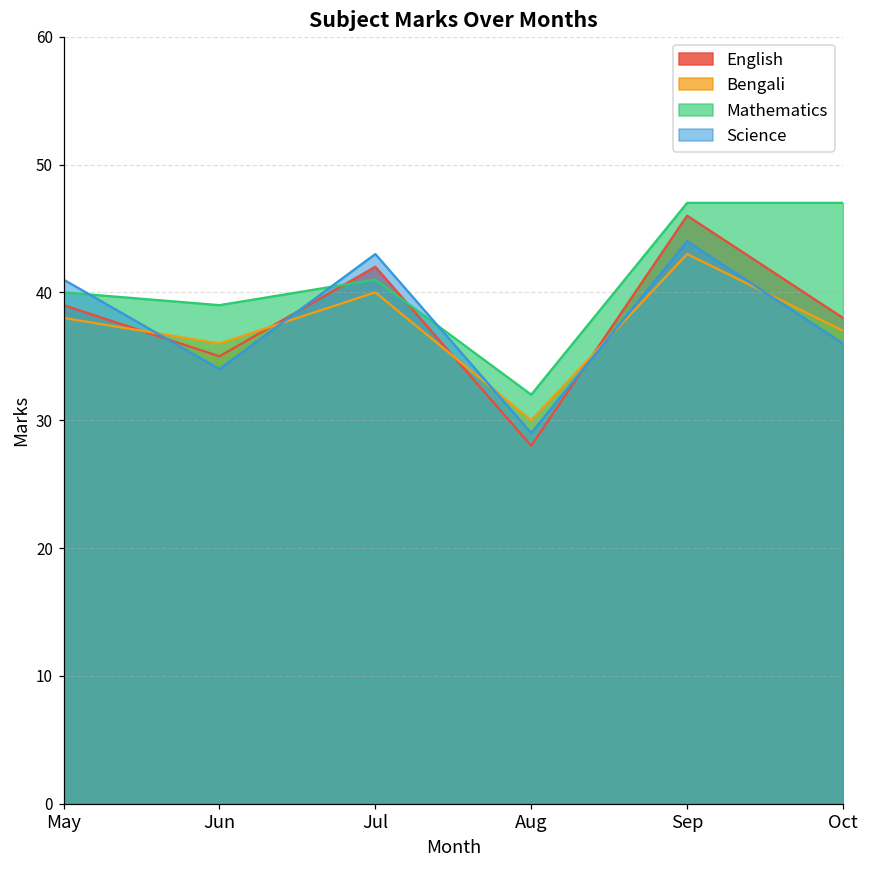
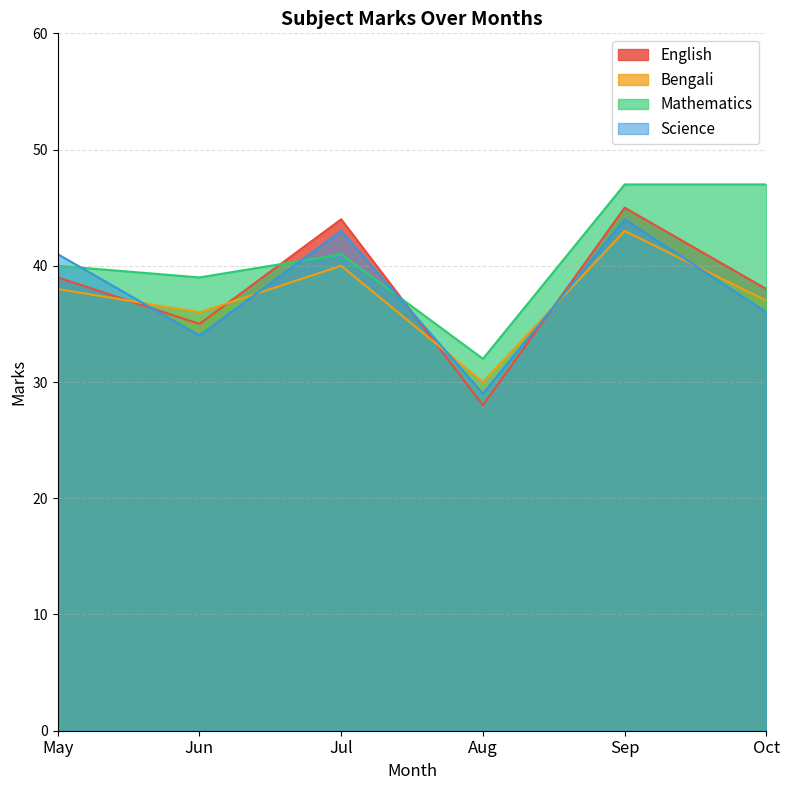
  {
    "English": {
      "May": 39,
      "Jun": 35,
-     "Jul": 42,
+     "Jul": 44,
      "Aug": 28,
-     "Sep": 46,
+     "Sep": 45,
      "Oct": 38
    },
    "Bengali": {
      "May": 38,
      "Jun": 36,
      "Jul": 40,
      "Aug": 30,
      "Sep": 43,
      "Oct": 37
    },
    "Mathematics": {
      "May": 40,
      "Jun": 39,
      "Jul": 41,
      "Aug": 32,
      "Sep": 47,
      "Oct": 47
    },
    "Science": {
      "May": 41,
      "Jun": 34,
      "Jul": 43,
      "Aug": 29,
      "Sep": 44,
      "Oct": 36
    }
  }
